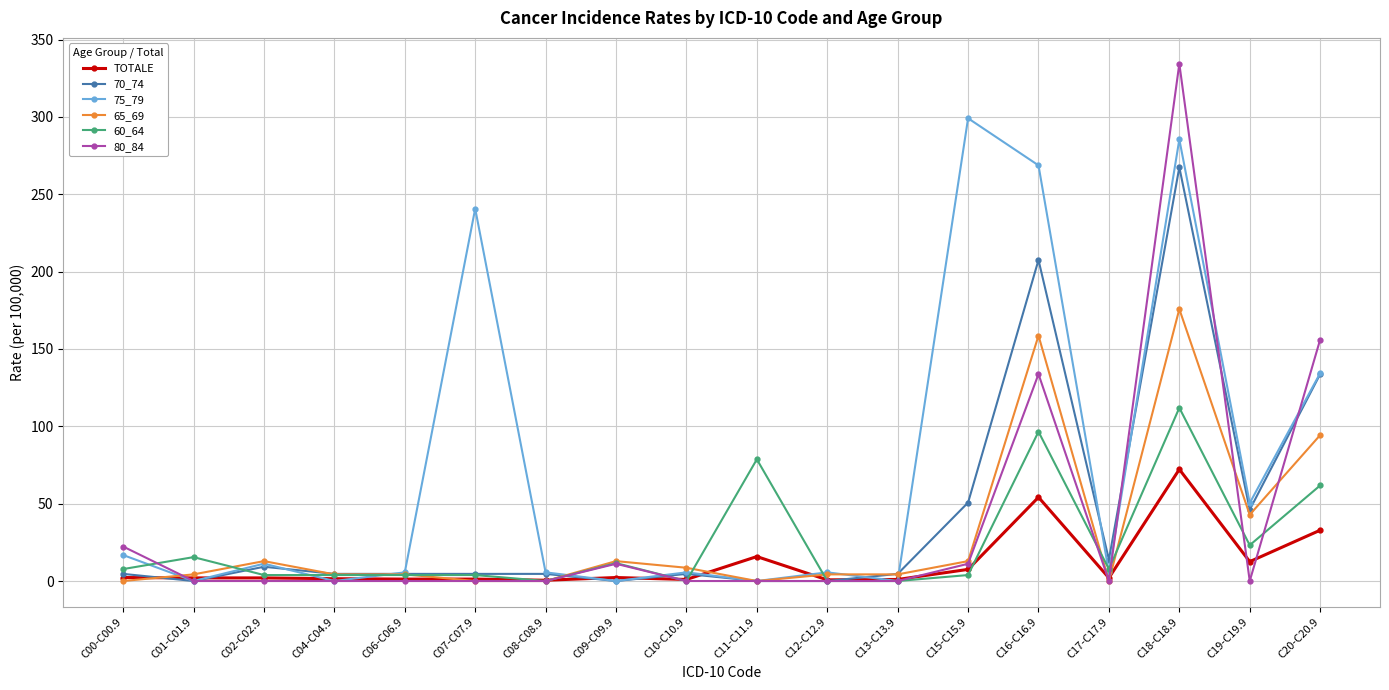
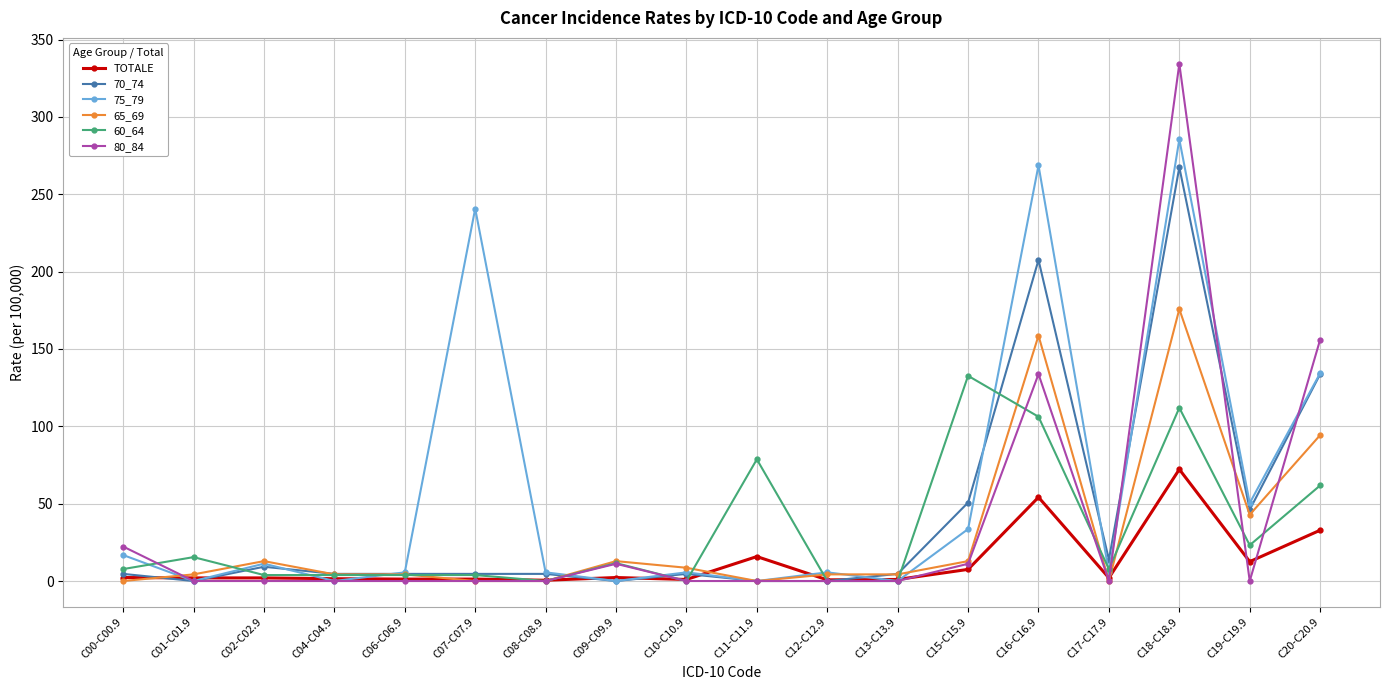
  {
    "TOTALE": {
      "C00-C00.9": 2,
      "C01-C01.9": 2,
      "C02-C02.9": 2,
      "C09-C09.9": 2,
      "C11-C11.9": 16,
      "C15-C15.9": 8,
      "C16-C16.9": 54,
      "C17-C17.9": 2,
      "C18-C18.9": 72,
      "C19-C19.9": 13,
      "C20-C20.9": 33
    },
    "70_74": {
      "C00-C00.9": 5,
      "C02-C02.9": 9,
      "C15-C15.9": 51,
      "C16-C16.9": 208,
      "C17-C17.9": 14,
      "C18-C18.9": 267,
      "C19-C19.9": 46
    },
    "75_79": {
      "C00-C00.9": 17,
      "C02-C02.9": 11,
      "C07-C07.9": 241,
-     "C15-C15.9": 299,
+     "C15-C15.9": 34,
      "C16-C16.9": 269,
      "C17-C17.9": 6,
      "C18-C18.9": 285,
      "C19-C19.9": 50
    },
    "65_69": {
      "C00-C00.9": 0,
      "C01-C01.9": 4,
      "C02-C02.9": 13,
      "C10-C10.9": 9,
      "C15-C15.9": 13,
      "C16-C16.9": 159,
      "C18-C18.9": 176,
      "C19-C19.9": 43,
      "C20-C20.9": 94
    },
    "60_64": {
      "C00-C00.9": 8,
      "C01-C01.9": 15,
      "C02-C02.9": 4,
      "C11-C11.9": 79,
-     "C15-C15.9": 4,
-     "C16-C16.9": 97,
+     "C15-C15.9": 133,
+     "C16-C16.9": 106,
      "C17-C17.9": 8,
      "C18-C18.9": 112,
      "C19-C19.9": 23,
      "C20-C20.9": 62
    },
    "80_84": {
      "C00-C00.9": 22,
      "C02-C02.9": 0,
      "C15-C15.9": 11,
      "C16-C16.9": 134,
      "C18-C18.9": 334,
      "C19-C19.9": 0,
      "C20-C20.9": 156
    }
  }
